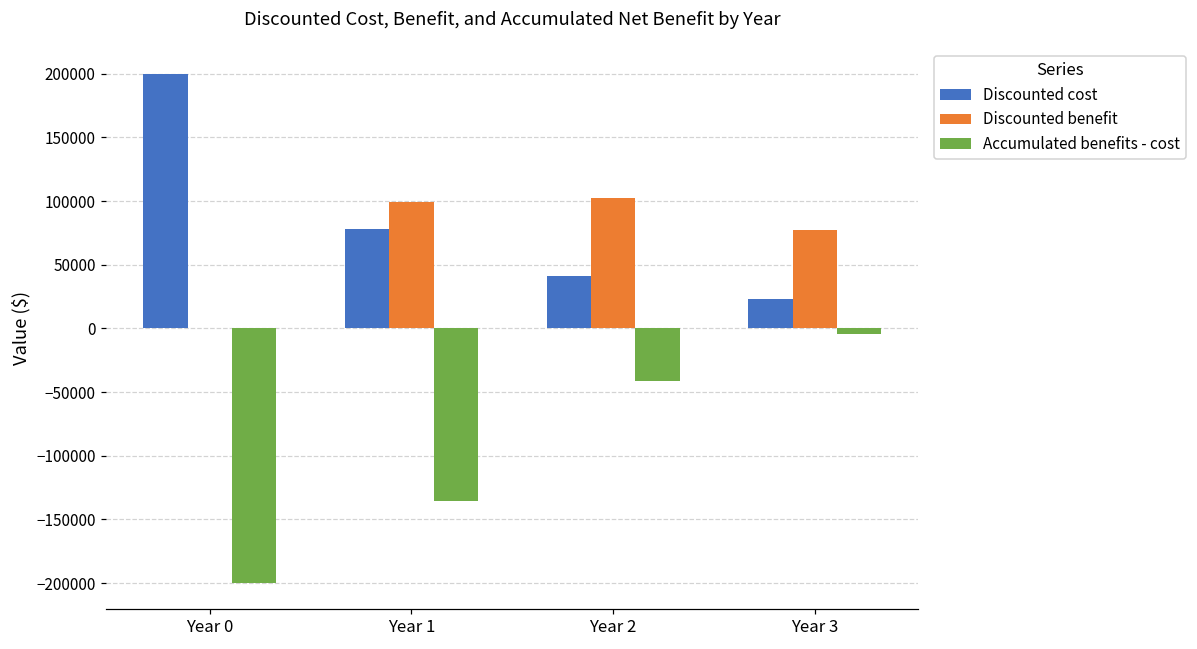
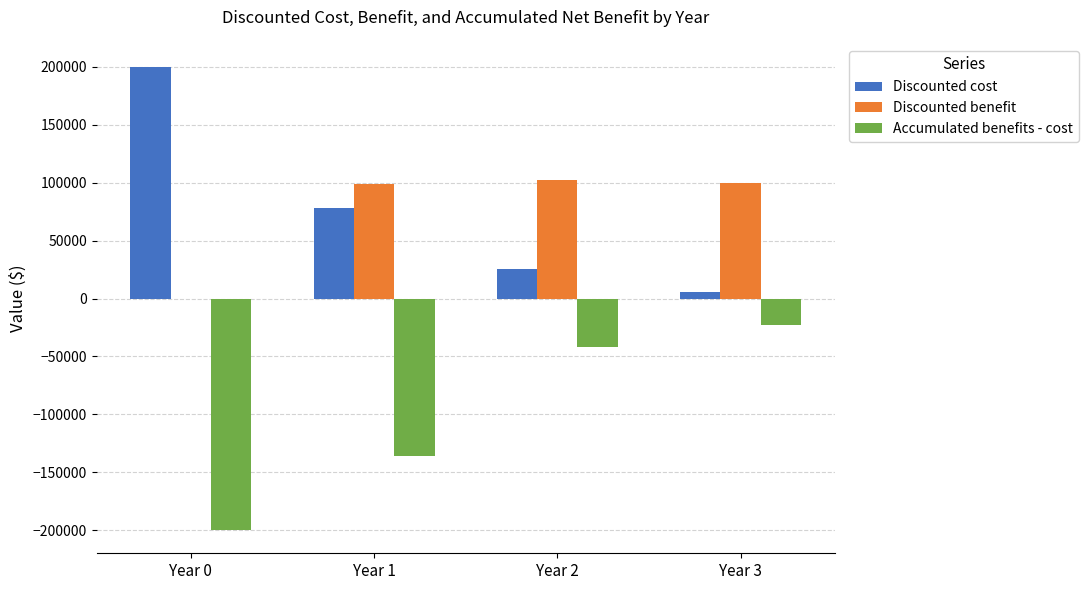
  {
    "Discounted cost": {
      "Year 0": 200000,
      "Year 1": 78000,
-     "Year 2": 41000,
-     "Year 3": 23000
+     "Year 2": 25000,
+     "Year 3": 6000
    },
    "Discounted benefit": {
      "Year 0": 0,
      "Year 1": 99000,
      "Year 2": 102000,
-     "Year 3": 77000
+     "Year 3": 99000
    },
    "Accumulated benefits - cost": {
      "Year 0": -200000,
      "Year 1": -136000,
      "Year 2": -41000,
-     "Year 3": -5000
+     "Year 3": -23000
    }
  }
